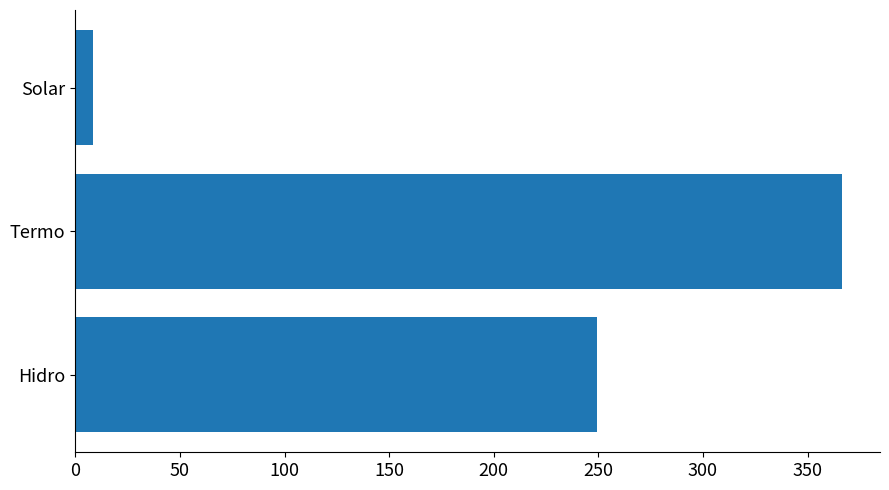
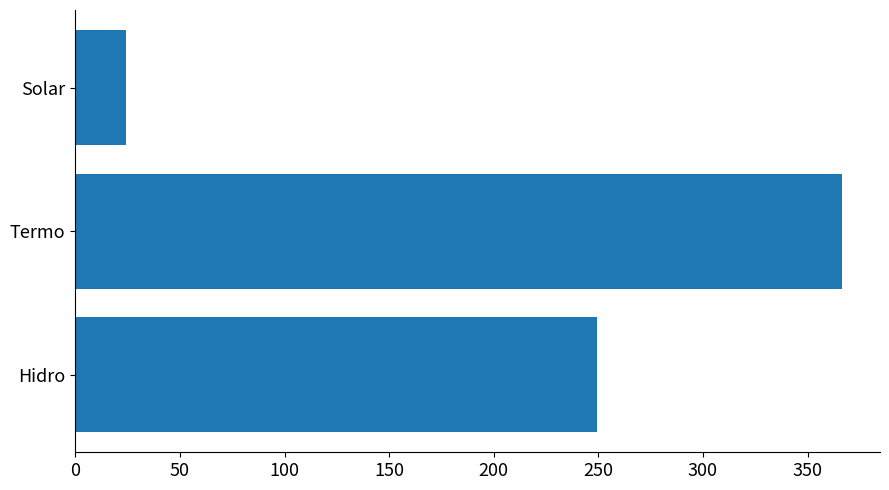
  {
-   "Solar": 8,
+   "Solar": 24,
    "Termo": 366,
    "Hidro": 249
  }
